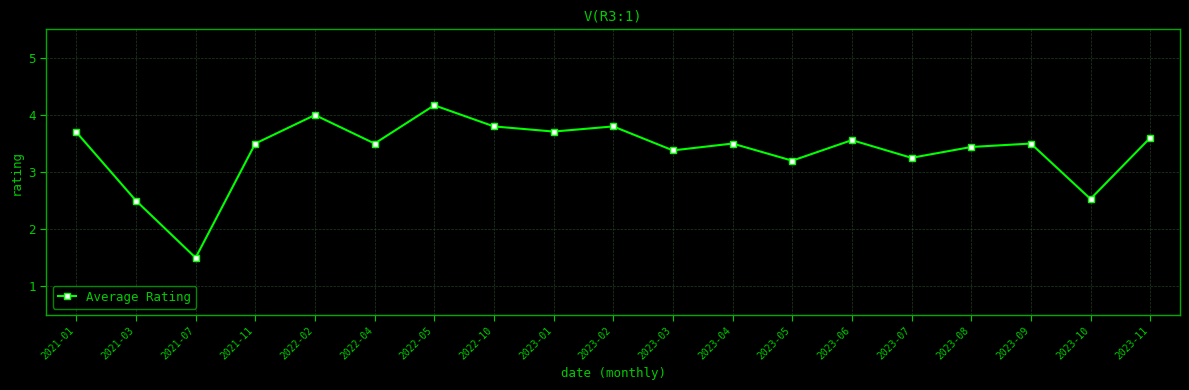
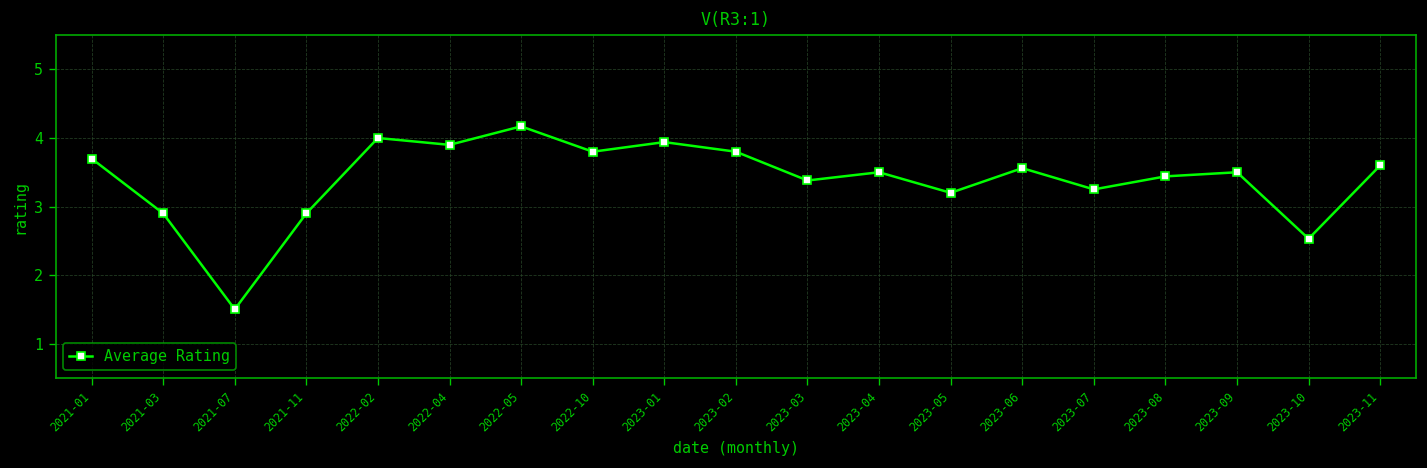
  {
    "2021-01": 3.7,
-   "2021-03": 2.5,
+   "2021-03": 2.9,
    "2021-07": 1.5,
-   "2021-11": 3.5,
+   "2021-11": 2.9,
    "2022-02": 4.0,
-   "2022-04": 3.5,
+   "2022-04": 3.9,
    "2022-05": 4.2,
    "2022-10": 3.8,
-   "2023-01": 3.7,
+   "2023-01": 3.9,
    "2023-02": 3.8,
    "2023-03": 3.4,
    "2023-04": 3.5,
    "2023-05": 3.2,
    "2023-06": 3.6,
    "2023-07": 3.3,
    "2023-08": 3.4,
    "2023-09": 3.5,
    "2023-10": 2.5,
    "2023-11": 3.6
  }
